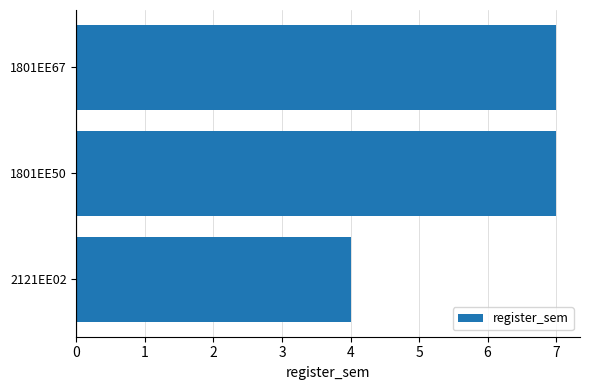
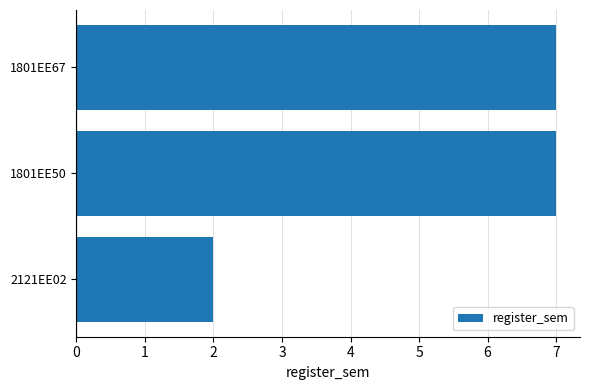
  {
    "1801EE67": 7,
    "1801EE50": 7,
-   "2121EE02": 4
+   "2121EE02": 2
  }
